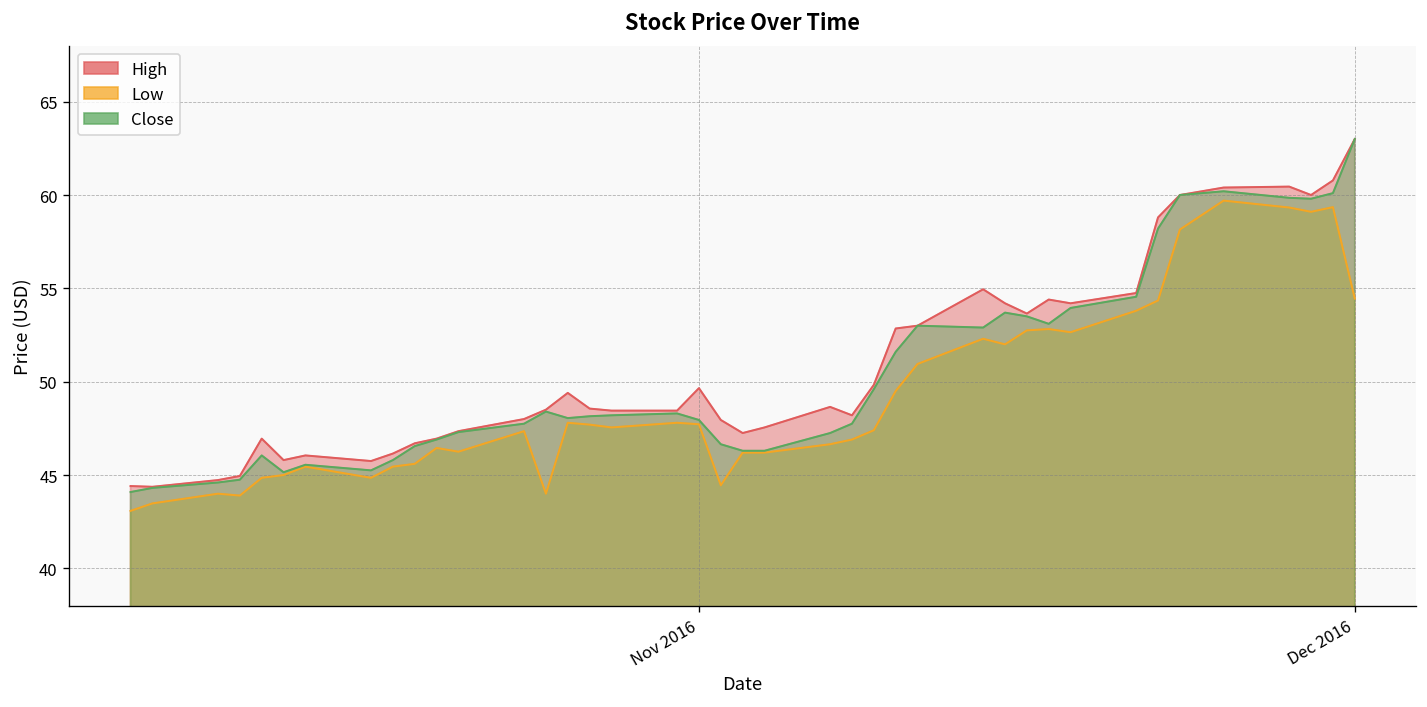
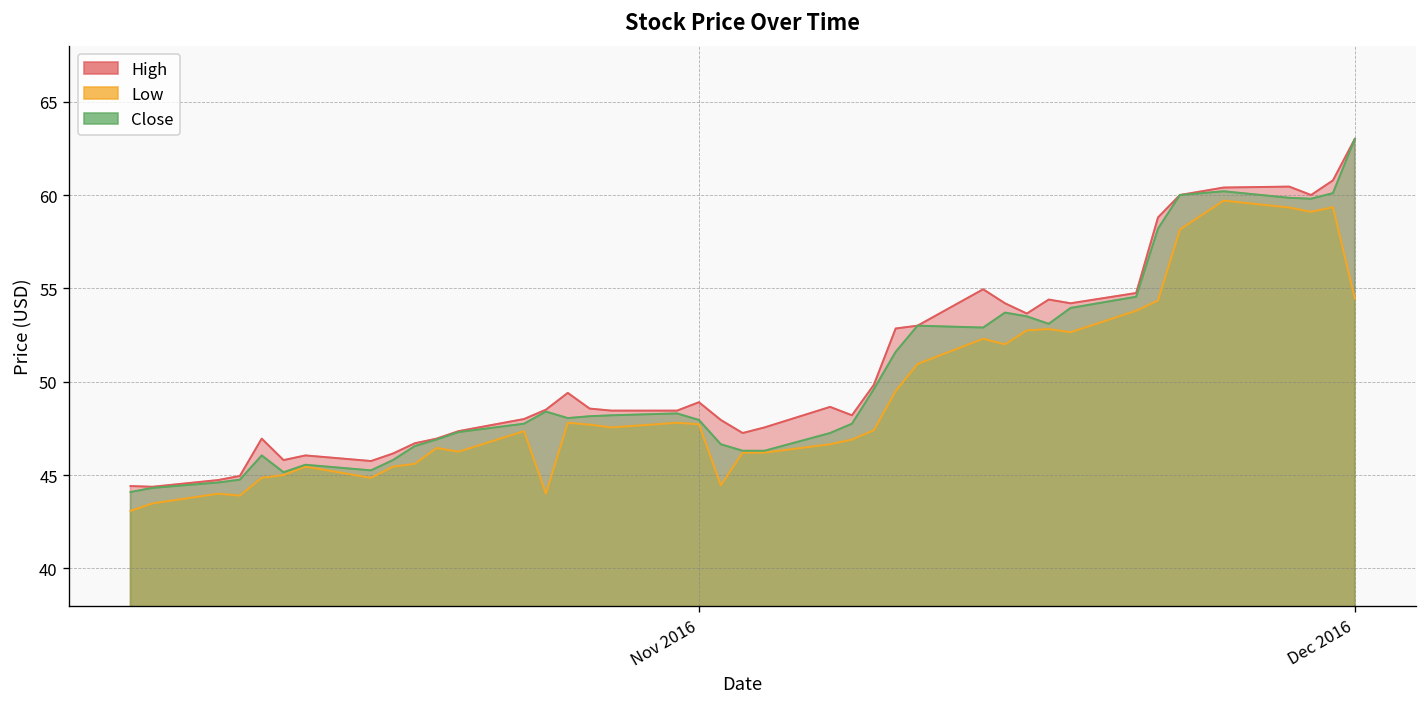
  {
    "High": {
-     "Nov 2016": 49.7
+     "Nov 2016": 48.9
    },
    "Low": {
      "Nov 2016": 47.7,
      "Dec 2016": 54.5
    },
    "Close": {
      "Nov 2016": 48.0
    }
  }
